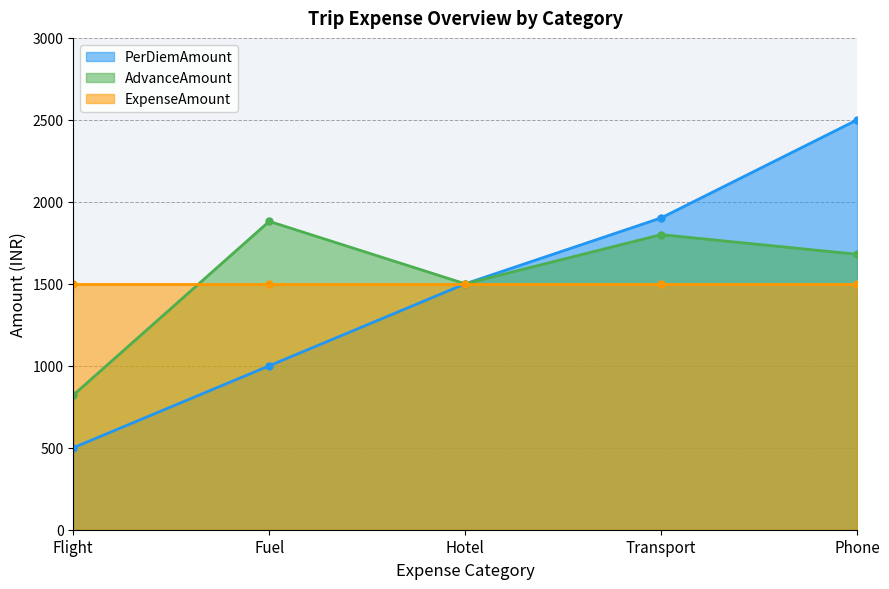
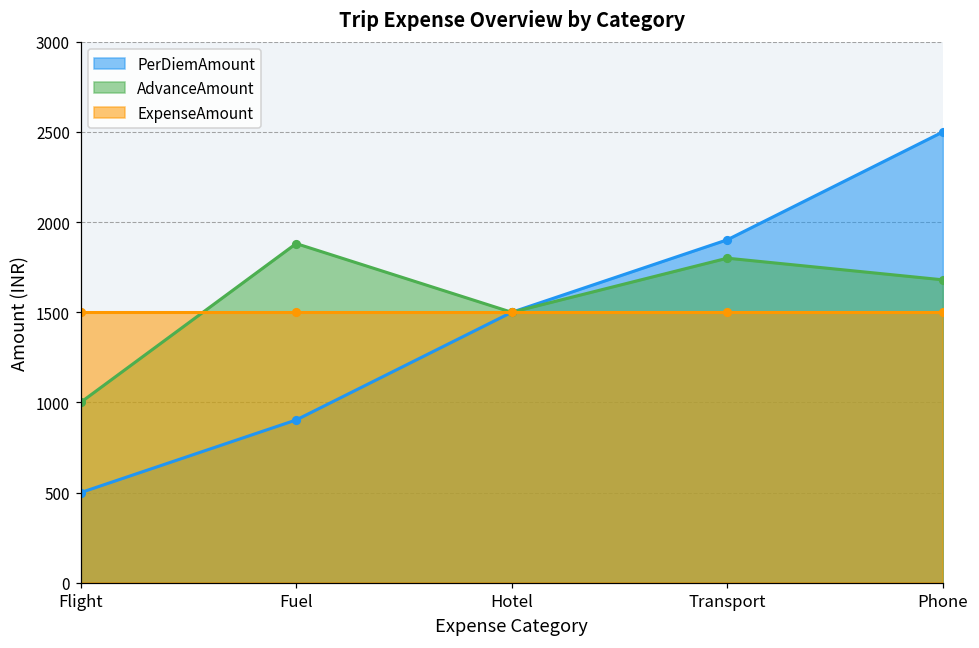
  {
    "PerDiemAmount": {
      "Flight": 500,
-     "Fuel": 1000,
+     "Fuel": 900,
      "Transport": 1900,
      "Phone": 2500
    },
    "AdvanceAmount": {
-     "Flight": 820,
+     "Flight": 1000,
      "Fuel": 1880,
      "Transport": 1800,
      "Phone": 1680
    },
    "ExpenseAmount": {
      "Flight": 1500,
      "Fuel": 1500,
      "Transport": 1500,
      "Phone": 1500
    }
  }
